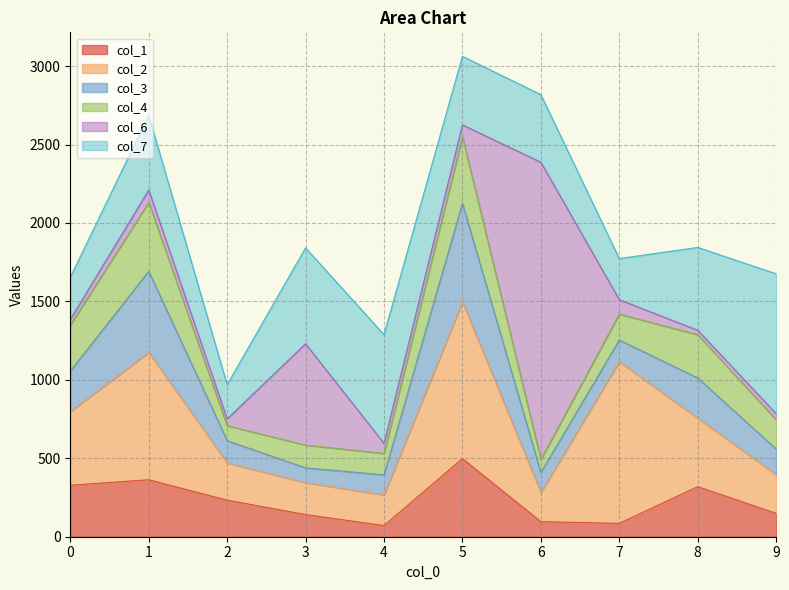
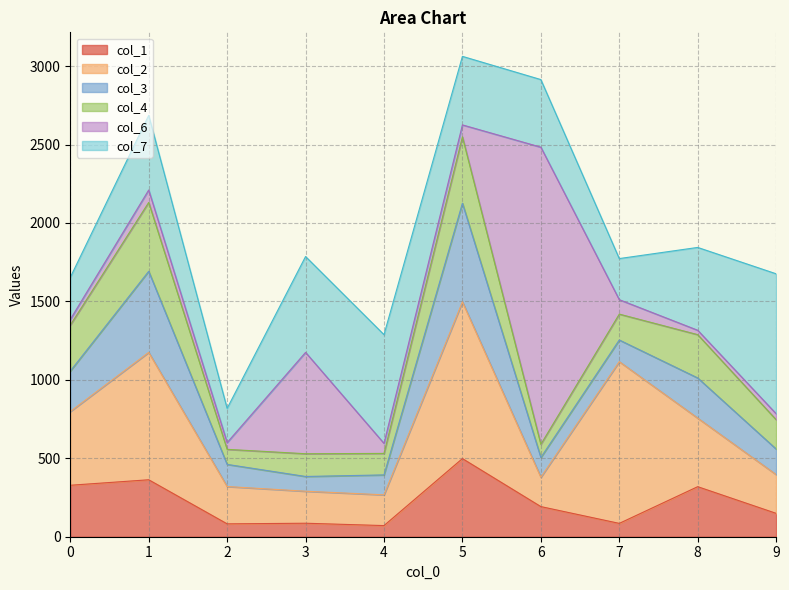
  {
    "col_1": {
      "0": 330,
      "1": 360,
-     "2": 230,
-     "3": 140,
+     "2": 80,
+     "3": 90,
      "4": 70,
      "5": 500,
-     "6": 100,
+     "6": 190,
      "7": 90,
      "8": 320,
      "9": 150
    },
    "col_2": {
      "0": 470,
      "1": 810,
      "2": 240,
      "3": 200,
      "4": 200,
      "5": 1000,
      "6": 190,
      "7": 1030,
      "8": 440,
      "9": 250
    },
    "col_4": {
      "0": 290,
      "1": 440,
      "2": 100,
      "3": 150,
      "4": 140,
      "5": 420,
      "6": 80,
      "7": 170,
      "8": 280,
      "9": 190
    },
    "col_6": {
      "0": 40,
      "1": 80,
      "2": 40,
      "3": 650,
      "4": 60,
      "5": 80,
      "6": 1890,
      "7": 90,
      "8": 30,
      "9": 40
    }
  }
